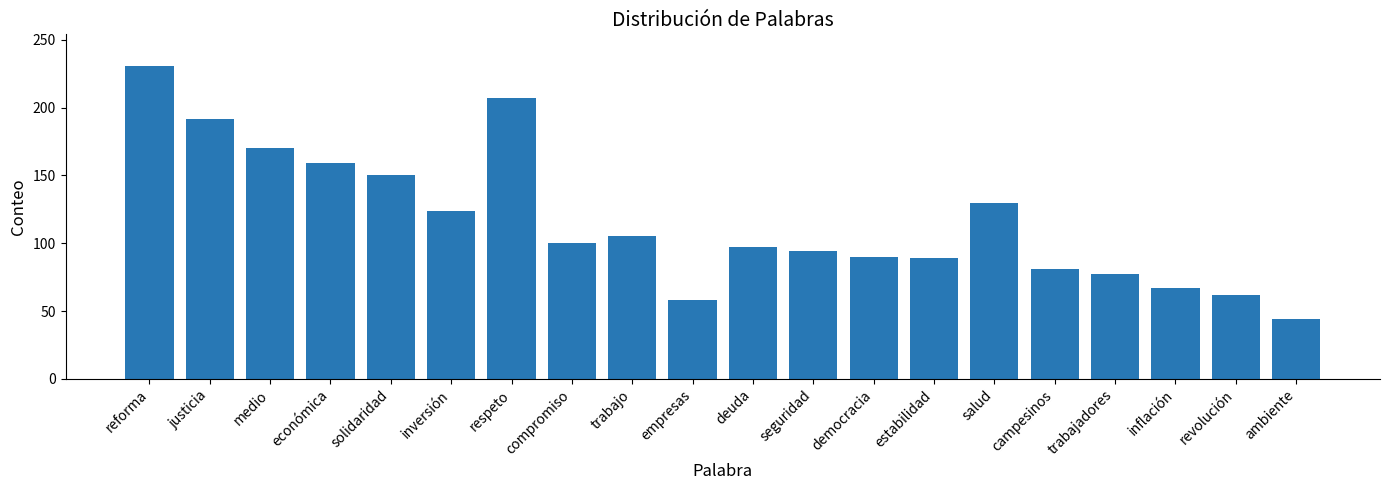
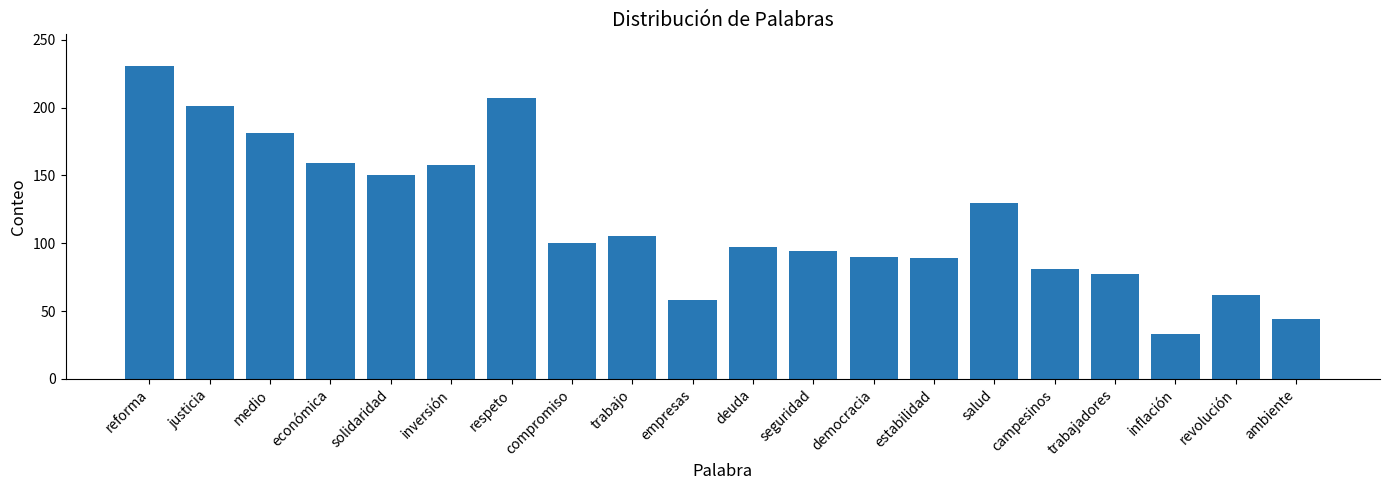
  {
    "reforma": 231,
-   "justicia": 192,
-   "medio": 170,
+   "justicia": 201,
+   "medio": 181,
    "económica": 159,
    "solidaridad": 150,
-   "inversión": 124,
+   "inversión": 158,
    "respeto": 207,
    "compromiso": 100,
    "trabajo": 105,
    "empresas": 58,
    "deuda": 97,
    "seguridad": 94,
    "democracia": 90,
    "estabilidad": 89,
    "salud": 130,
    "campesinos": 81,
    "trabajadores": 77,
-   "inflación": 67,
+   "inflación": 33,
    "revolución": 62,
    "ambiente": 44
  }
